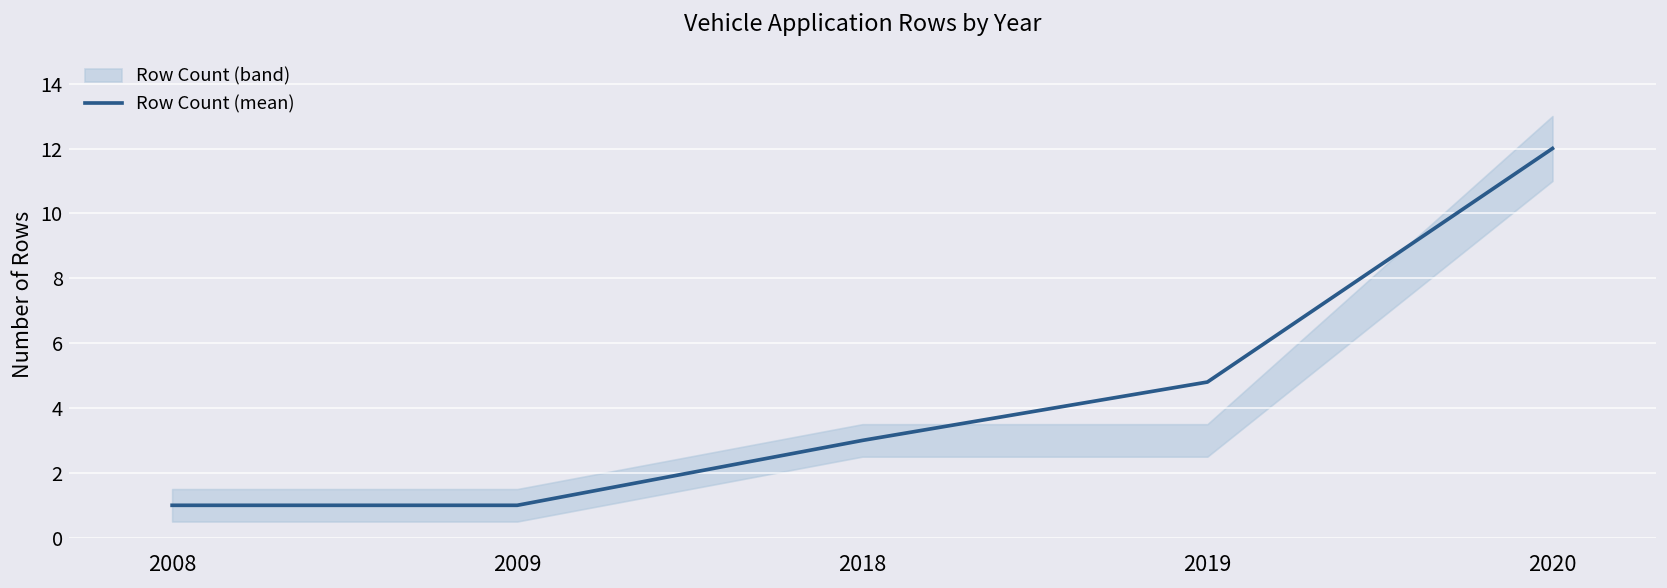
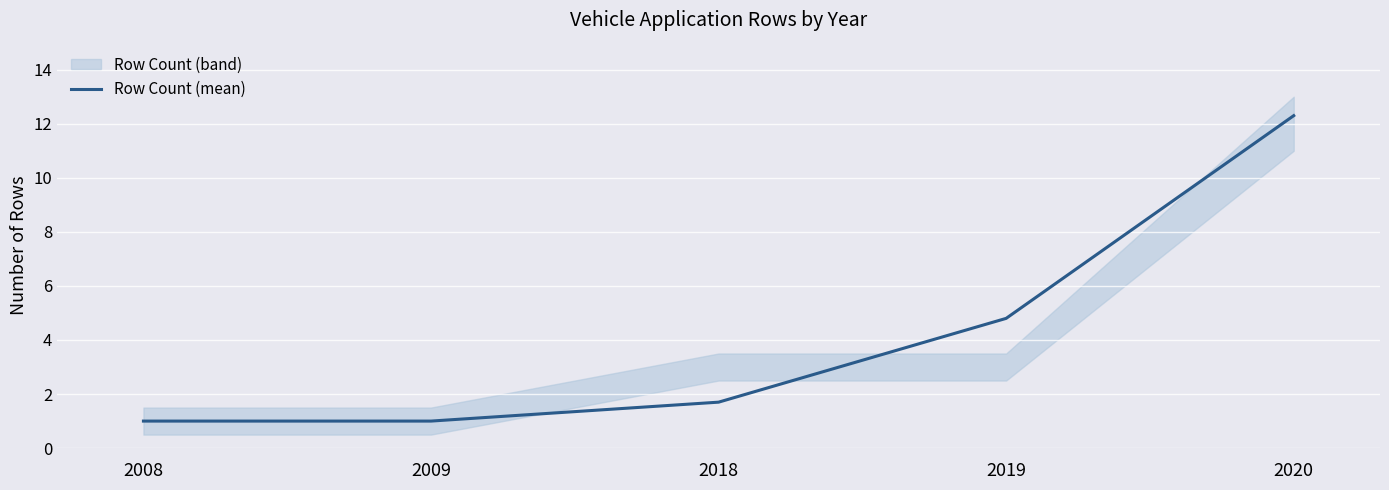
  {
    "Row Count (mean)": {
      "2008": 1.0,
      "2009": 1.0,
-     "2018": 3.0,
+     "2018": 1.7,
      "2019": 4.8,
-     "2020": 12.0
+     "2020": 12.3
    }
  }
